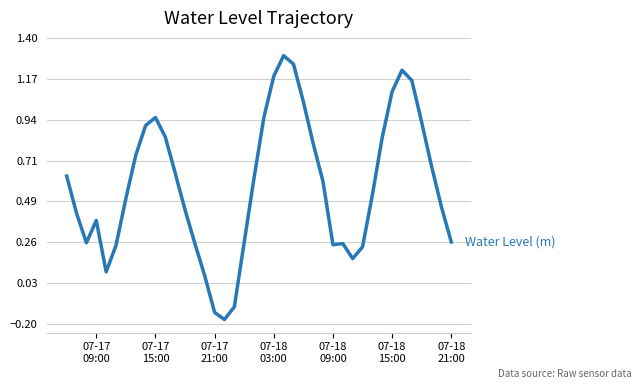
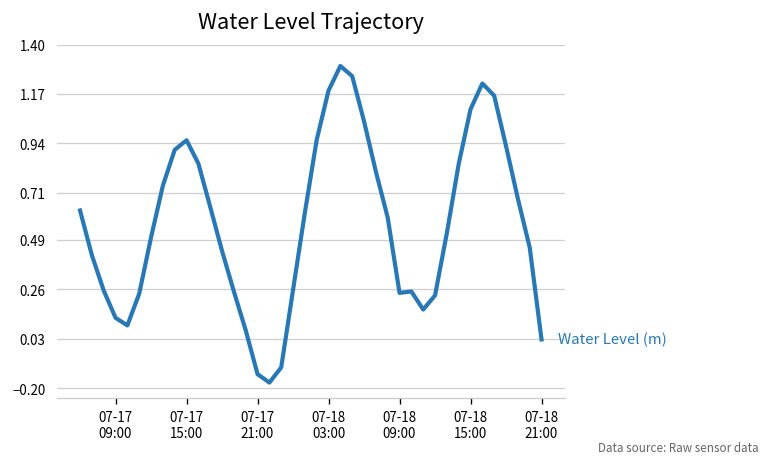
  {
-   "07-17 09:00": 0.38,
+   "07-17 09:00": 0.13,
    "07-17 15:00": 0.95,
    "07-17 21:00": -0.13,
    "07-18 03:00": 1.19,
    "07-18 09:00": 0.24,
    "07-18 15:00": 1.10,
-   "07-18 21:00": 0.26
+   "07-18 21:00": 0.03
  }
